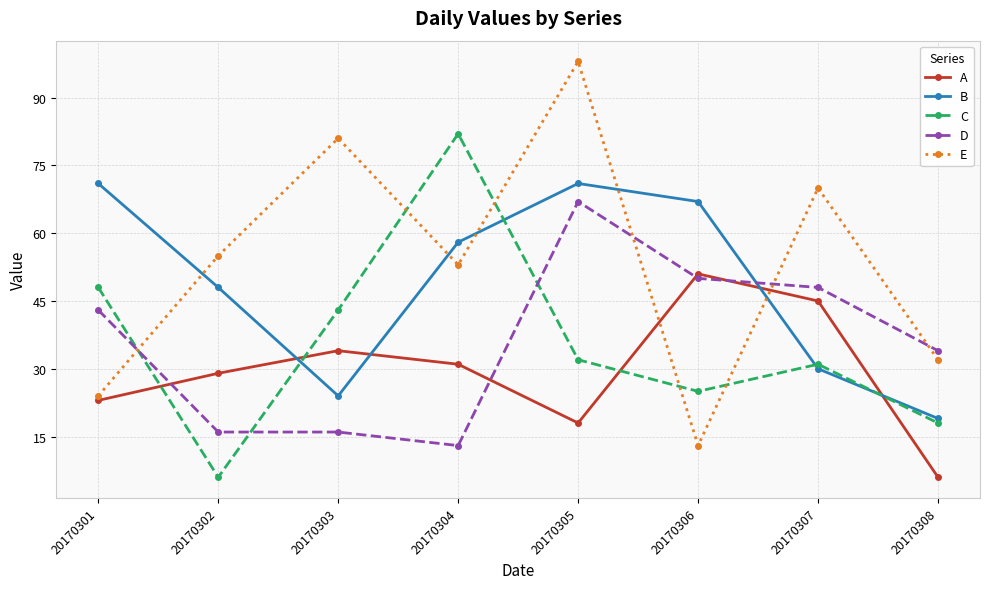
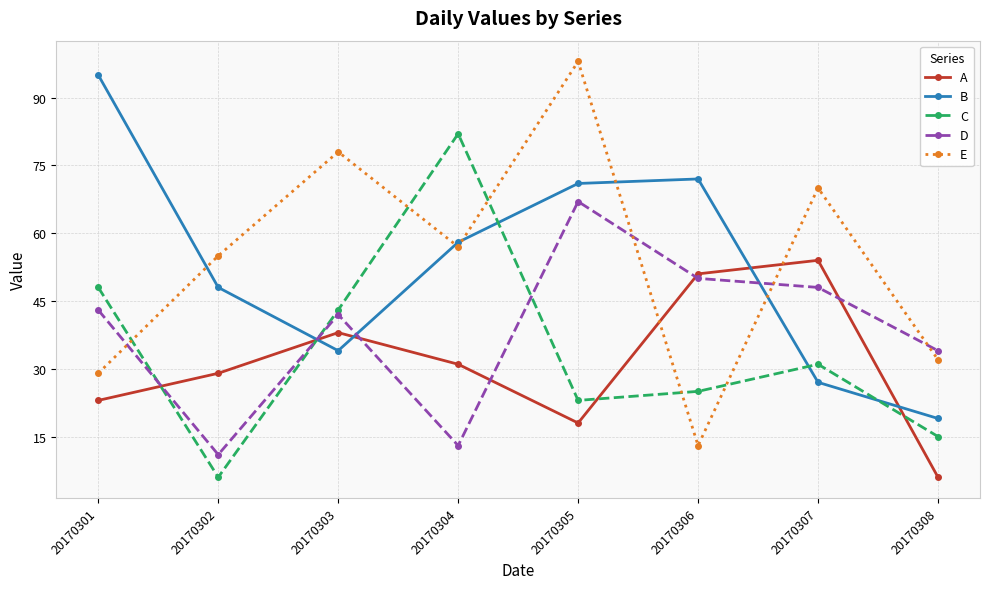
  {
    "A": {
      "20170301": 23,
      "20170302": 29,
-     "20170303": 34,
+     "20170303": 38,
      "20170304": 31,
      "20170305": 18,
      "20170306": 51,
-     "20170307": 45,
+     "20170307": 54,
      "20170308": 6
    },
    "B": {
-     "20170301": 71,
+     "20170301": 95,
      "20170302": 48,
-     "20170303": 24,
+     "20170303": 34,
      "20170304": 58,
      "20170305": 71,
-     "20170306": 67,
-     "20170307": 30,
+     "20170306": 72,
+     "20170307": 27,
      "20170308": 19
    },
    "C": {
      "20170301": 48,
      "20170302": 6,
      "20170303": 43,
      "20170304": 82,
-     "20170305": 32,
+     "20170305": 23,
      "20170306": 25,
      "20170307": 31,
-     "20170308": 18
+     "20170308": 15
    },
    "D": {
      "20170301": 43,
-     "20170302": 16,
-     "20170303": 16,
+     "20170302": 11,
+     "20170303": 42,
      "20170304": 13,
      "20170305": 67,
      "20170306": 50,
      "20170307": 48,
      "20170308": 34
    },
    "E": {
-     "20170301": 24,
+     "20170301": 29,
      "20170302": 55,
-     "20170303": 81,
-     "20170304": 53,
+     "20170303": 78,
+     "20170304": 57,
      "20170305": 98,
      "20170306": 13,
      "20170307": 70,
      "20170308": 32
    }
  }
